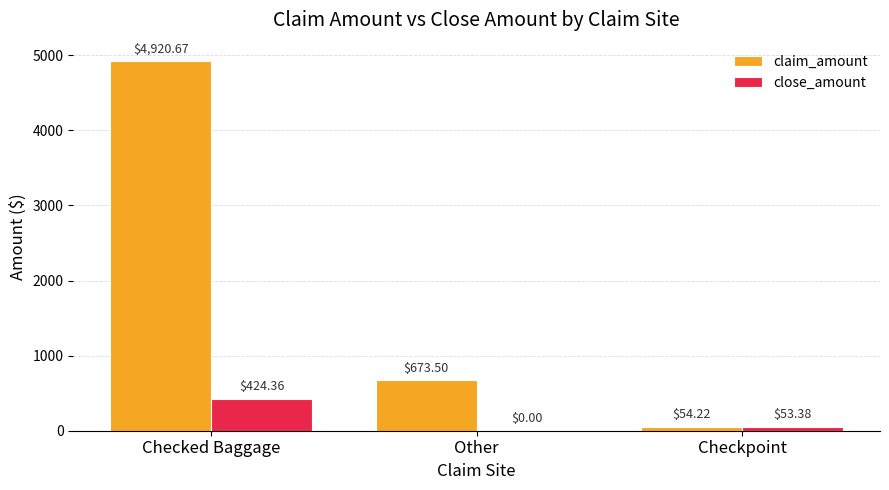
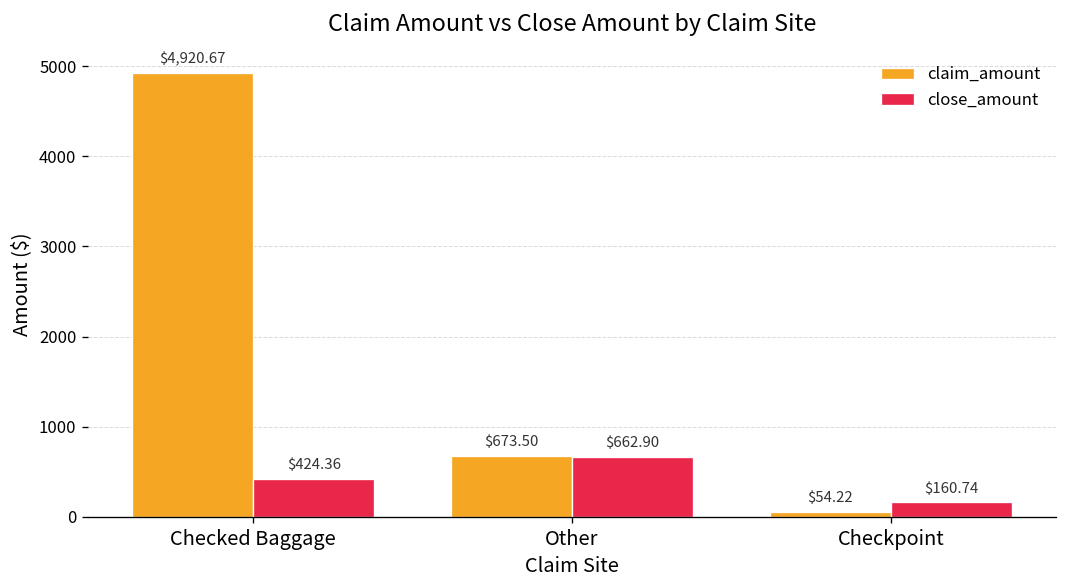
  {
    "claim_amount": {
      "Checked Baggage": "$4,920.67",
      "Other": "$673.50",
      "Checkpoint": "$54.22"
    },
    "close_amount": {
      "Checked Baggage": "$424.36",
-     "Other": "$0.00",
-     "Checkpoint": "$53.38"
+     "Other": "$662.90",
+     "Checkpoint": "$160.74"
    }
  }
